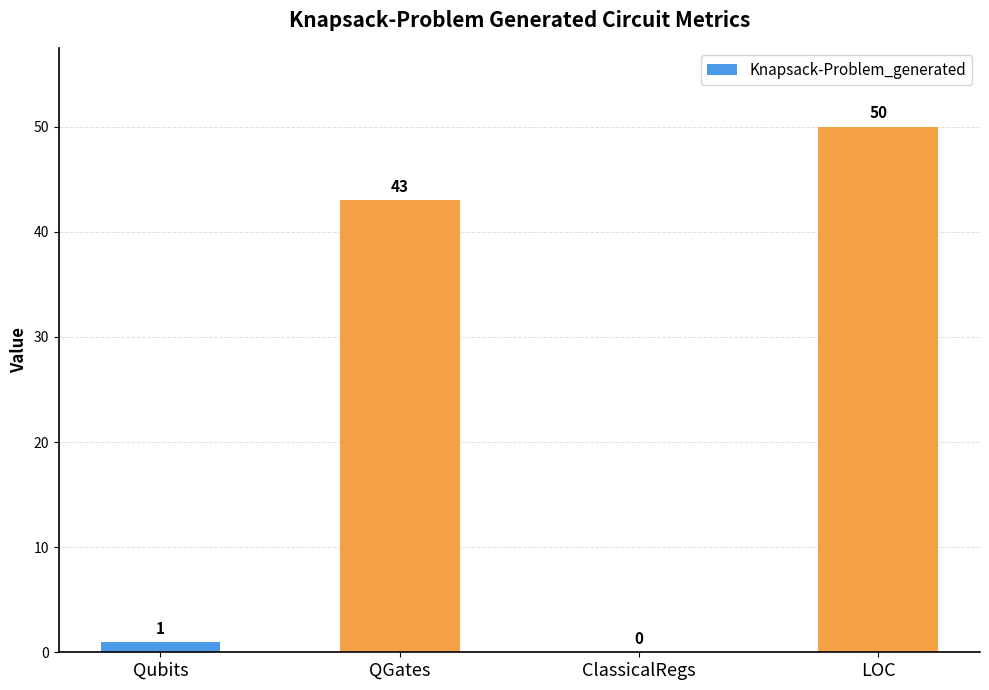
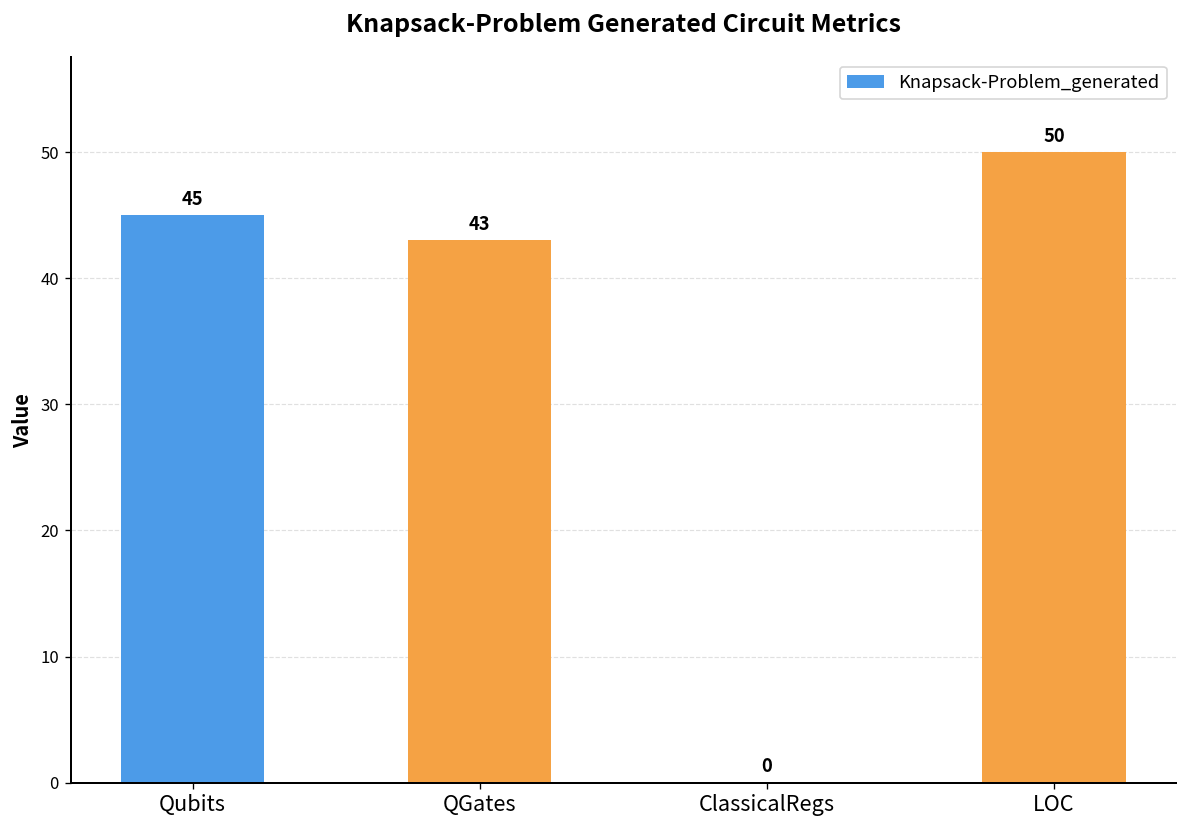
  {
-   "Qubits": 1,
+   "Qubits": 45,
    "QGates": 43,
    "ClassicalRegs": 0,
    "LOC": 50
  }
